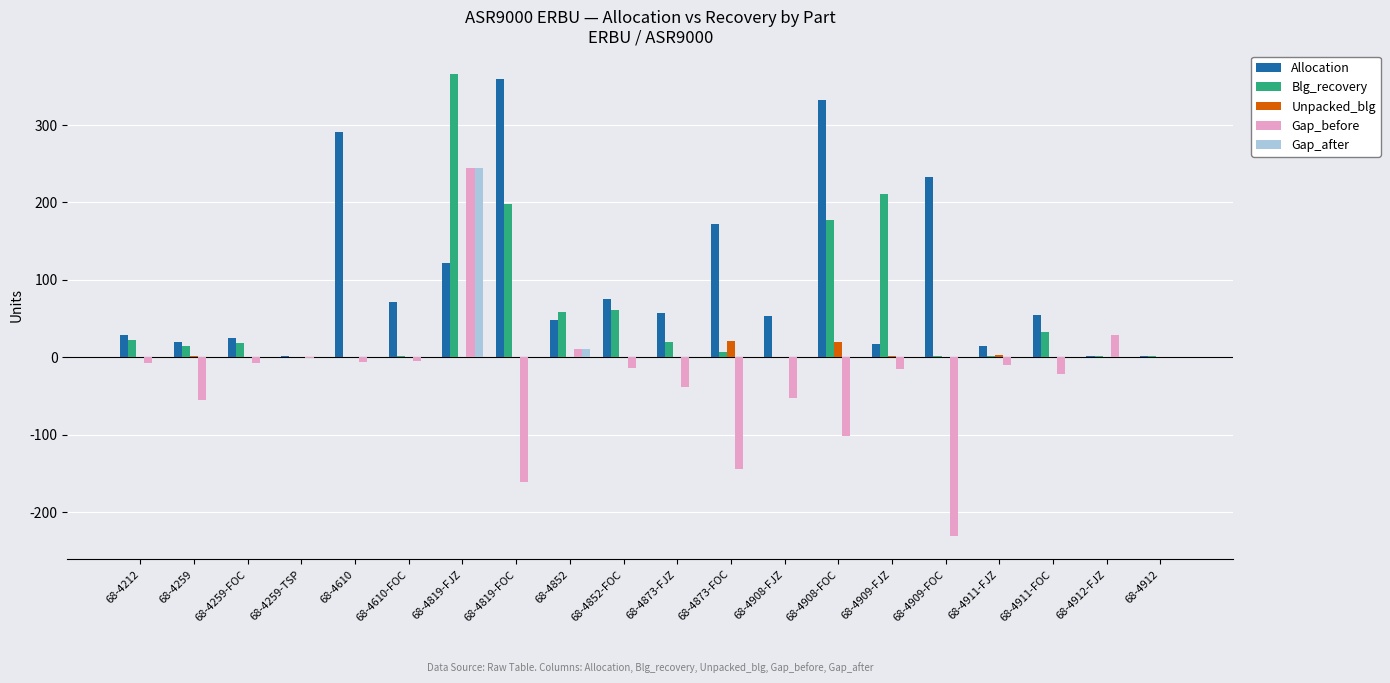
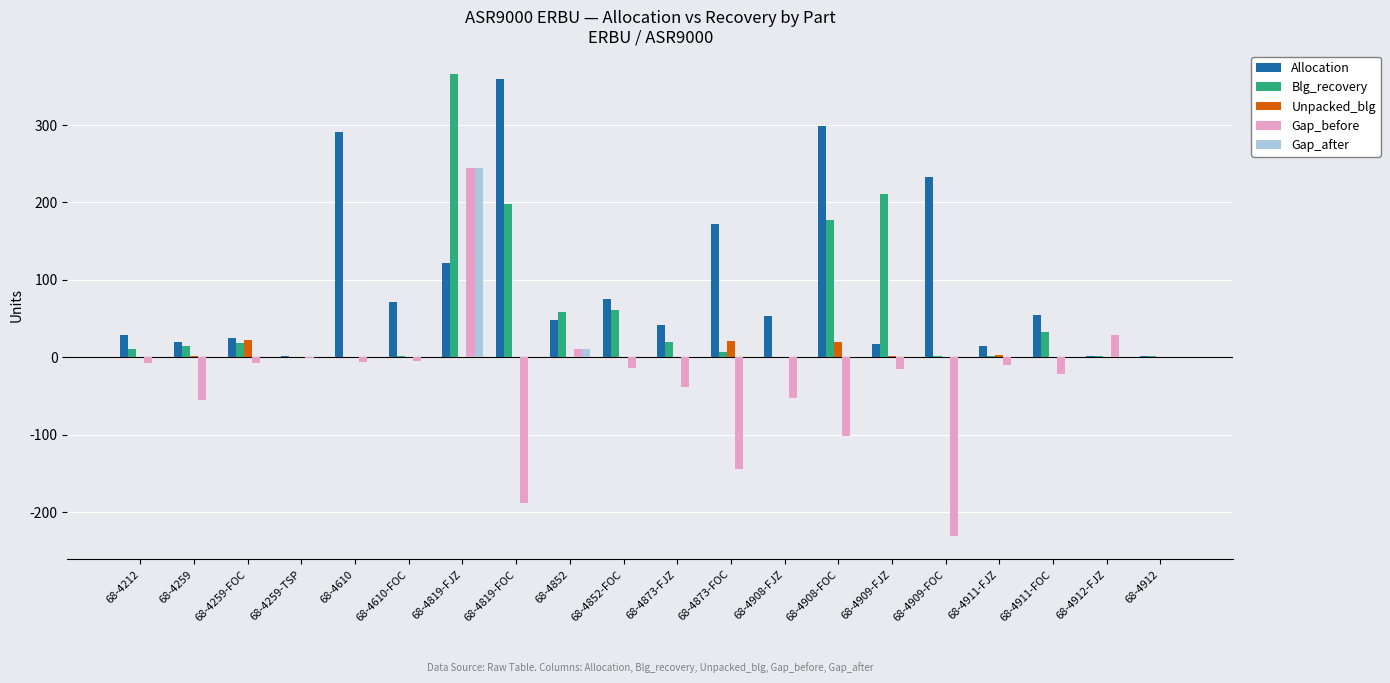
  {
    "Allocation": {
      "68-4212": 30,
      "68-4259": 20,
      "68-4259-FOC": 30,
      "68-4610": 290,
      "68-4610-FOC": 70,
      "68-4819-FJZ": 120,
      "68-4819-FOC": 360,
      "68-4852": 50,
      "68-4852-FOC": 80,
-     "68-4873-FJZ": 60,
+     "68-4873-FJZ": 40,
      "68-4873-FOC": 170,
      "68-4908-FJZ": 50,
-     "68-4908-FOC": 330,
+     "68-4908-FOC": 300,
      "68-4909-FJZ": 20,
      "68-4909-FOC": 230,
      "68-4911-FJZ": 20,
      "68-4911-FOC": 60
    },
    "Blg_recovery": {
-     "68-4212": 20,
+     "68-4212": 10,
      "68-4259": 10,
      "68-4259-FOC": 20,
      "68-4259-TSP": 0,
      "68-4610": 0,
      "68-4819-FJZ": 370,
      "68-4819-FOC": 200,
      "68-4852": 60,
      "68-4852-FOC": 60,
      "68-4873-FJZ": 20,
      "68-4873-FOC": 10,
      "68-4908-FJZ": 0,
      "68-4908-FOC": 180,
      "68-4909-FJZ": 210,
      "68-4911-FOC": 30
    },
    "Unpacked_blg": {
      "68-4212": 0,
-     "68-4259-FOC": 0,
+     "68-4259-FOC": 20,
      "68-4259-TSP": 0,
      "68-4610": 0,
      "68-4610-FOC": 0,
      "68-4819-FJZ": 0,
      "68-4819-FOC": 0,
      "68-4852": 0,
      "68-4852-FOC": 0,
      "68-4873-FJZ": 0,
      "68-4873-FOC": 20,
      "68-4908-FJZ": 0,
      "68-4908-FOC": 20,
      "68-4909-FOC": 0,
      "68-4911-FOC": 0,
      "68-4912-FJZ": 0,
      "68-4912": 0
    },
    "Gap_before": {
      "68-4212": -10,
      "68-4259": -60,
      "68-4259-FOC": -10,
      "68-4610": -10,
      "68-4610-FOC": -10,
      "68-4819-FJZ": 240,
-     "68-4819-FOC": -160,
+     "68-4819-FOC": -190,
      "68-4852": 10,
      "68-4852-FOC": -10,
      "68-4873-FJZ": -40,
      "68-4873-FOC": -140,
      "68-4908-FJZ": -50,
      "68-4908-FOC": -100,
      "68-4909-FJZ": -20,
      "68-4909-FOC": -230,
      "68-4911-FJZ": -10,
      "68-4911-FOC": -20,
      "68-4912-FJZ": 30,
      "68-4912": 0
    },
    "Gap_after": {
      "68-4212": 0,
      "68-4259": 0,
      "68-4259-FOC": 0,
      "68-4259-TSP": 0,
      "68-4610": 0,
      "68-4610-FOC": 0,
      "68-4819-FJZ": 240,
      "68-4819-FOC": 0,
      "68-4852": 10,
      "68-4852-FOC": 0,
      "68-4873-FJZ": 0,
      "68-4873-FOC": 0,
      "68-4908-FJZ": 0,
      "68-4908-FOC": 0,
      "68-4909-FJZ": 0,
      "68-4909-FOC": 0,
      "68-4911-FJZ": 0,
      "68-4911-FOC": 0,
      "68-4912-FJZ": 0,
      "68-4912": 0
    }
  }
